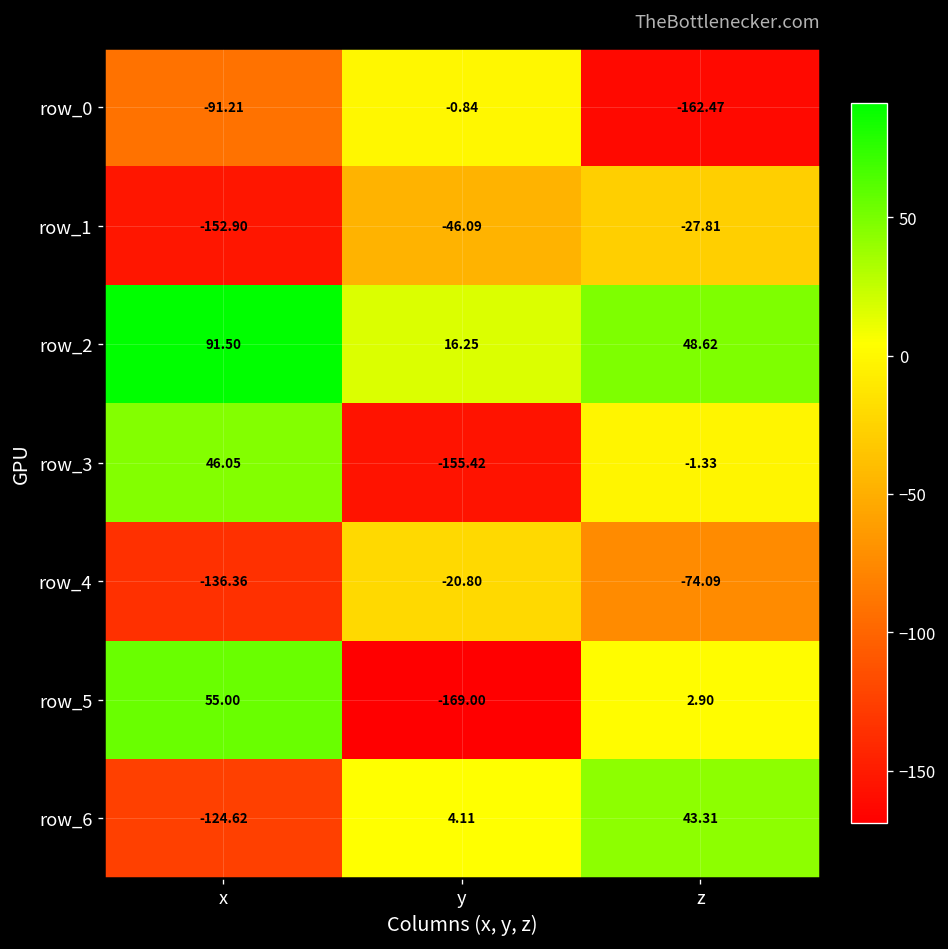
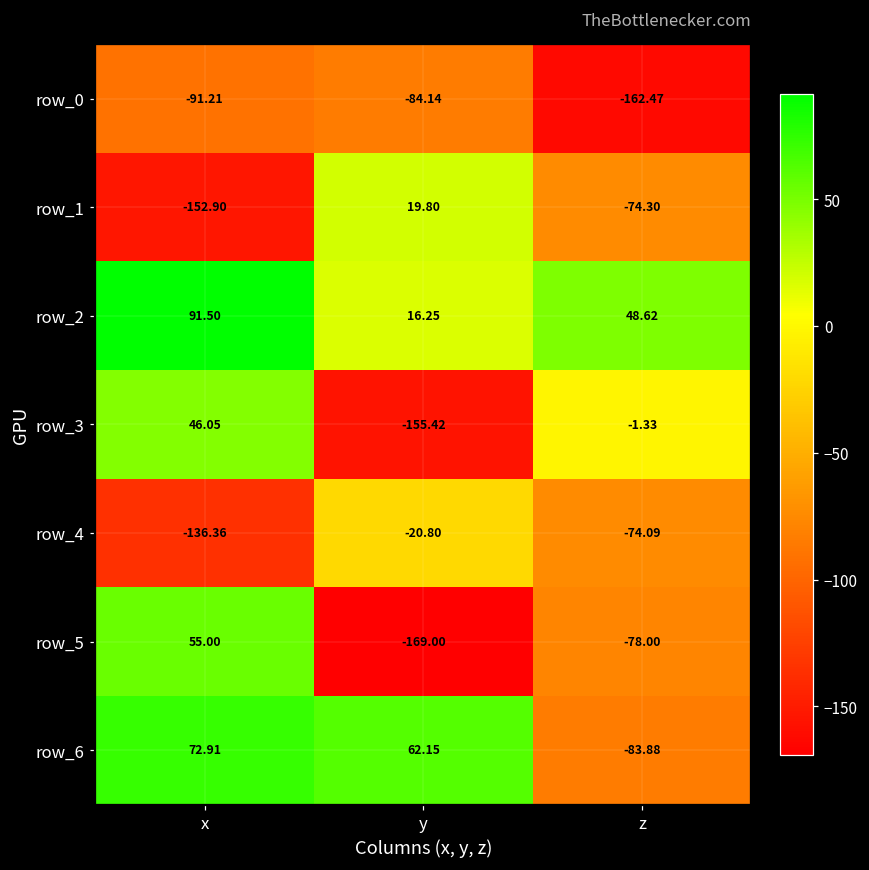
  {
    "row_0": {
      "x": -91.21,
-     "y": -0.84,
+     "y": -84.14,
      "z": -162.47
    },
    "row_1": {
      "x": -152.90,
-     "y": -46.09,
-     "z": -27.81
+     "y": 19.80,
+     "z": -74.30
    },
    "row_2": {
      "x": 91.50,
      "y": 16.25,
      "z": 48.62
    },
    "row_3": {
      "x": 46.05,
      "y": -155.42,
      "z": -1.33
    },
    "row_4": {
      "x": -136.36,
      "y": -20.80,
      "z": -74.09
    },
    "row_5": {
      "x": 55.00,
      "y": -169.00,
-     "z": 2.90
+     "z": -78.00
    },
    "row_6": {
-     "x": -124.62,
-     "y": 4.11,
-     "z": 43.31
+     "x": 72.91,
+     "y": 62.15,
+     "z": -83.88
    }
  }
